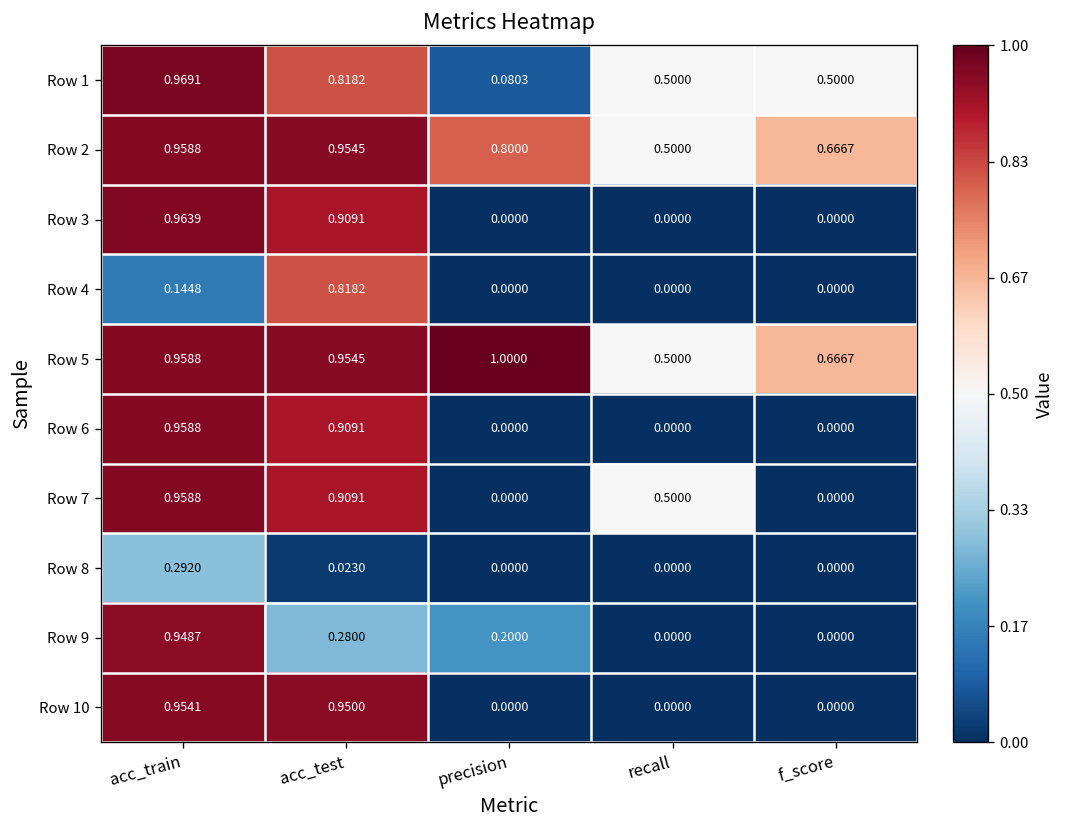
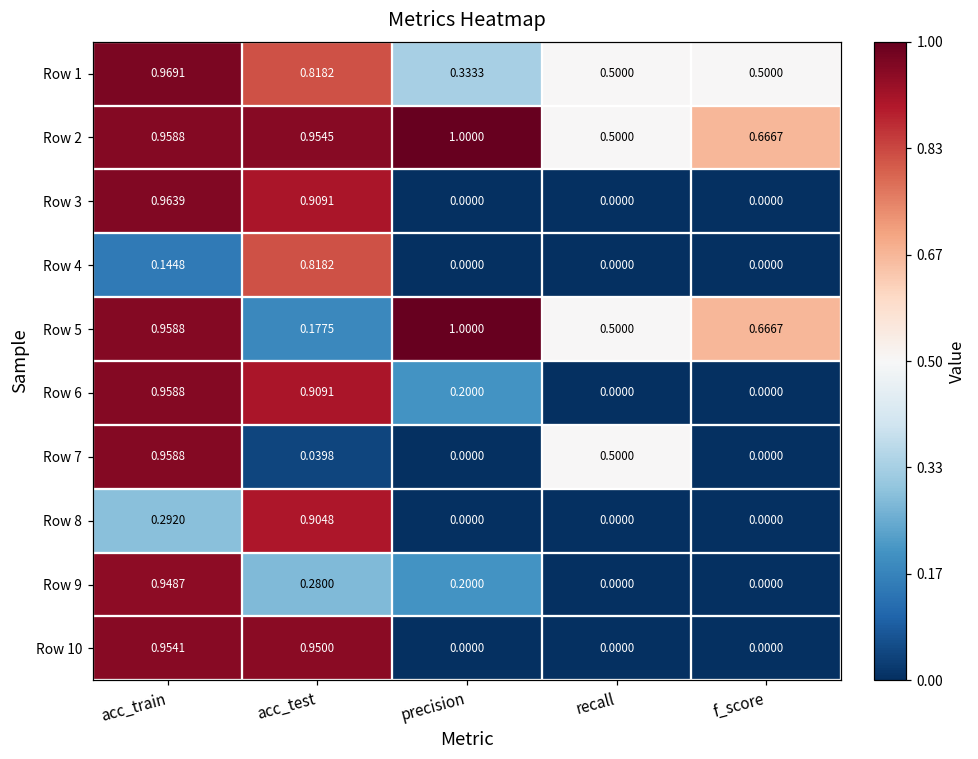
  {
    "Row 1": {
      "acc_train": 0.9691,
      "acc_test": 0.8182,
-     "precision": 0.0803,
+     "precision": 0.3333,
      "recall": 0.5000,
      "f_score": 0.5000
    },
    "Row 2": {
      "acc_train": 0.9588,
      "acc_test": 0.9545,
-     "precision": 0.8000,
+     "precision": 1.0000,
      "recall": 0.5000,
      "f_score": 0.6667
    },
    "Row 3": {
      "acc_train": 0.9639,
      "acc_test": 0.9091,
      "precision": 0.0000,
      "recall": 0.0000,
      "f_score": 0.0000
    },
    "Row 4": {
      "acc_train": 0.1448,
      "acc_test": 0.8182,
      "precision": 0.0000,
      "recall": 0.0000,
      "f_score": 0.0000
    },
    "Row 5": {
      "acc_train": 0.9588,
-     "acc_test": 0.9545,
+     "acc_test": 0.1775,
      "precision": 1.0000,
      "recall": 0.5000,
      "f_score": 0.6667
    },
    "Row 6": {
      "acc_train": 0.9588,
      "acc_test": 0.9091,
-     "precision": 0.0000,
+     "precision": 0.2000,
      "recall": 0.0000,
      "f_score": 0.0000
    },
    "Row 7": {
      "acc_train": 0.9588,
-     "acc_test": 0.9091,
+     "acc_test": 0.0398,
      "precision": 0.0000,
      "recall": 0.5000,
      "f_score": 0.0000
    },
    "Row 8": {
      "acc_train": 0.2920,
-     "acc_test": 0.0230,
+     "acc_test": 0.9048,
      "precision": 0.0000,
      "recall": 0.0000,
      "f_score": 0.0000
    },
    "Row 9": {
      "acc_train": 0.9487,
      "acc_test": 0.2800,
      "precision": 0.2000,
      "recall": 0.0000,
      "f_score": 0.0000
    },
    "Row 10": {
      "acc_train": 0.9541,
      "acc_test": 0.9500,
      "precision": 0.0000,
      "recall": 0.0000,
      "f_score": 0.0000
    }
  }
